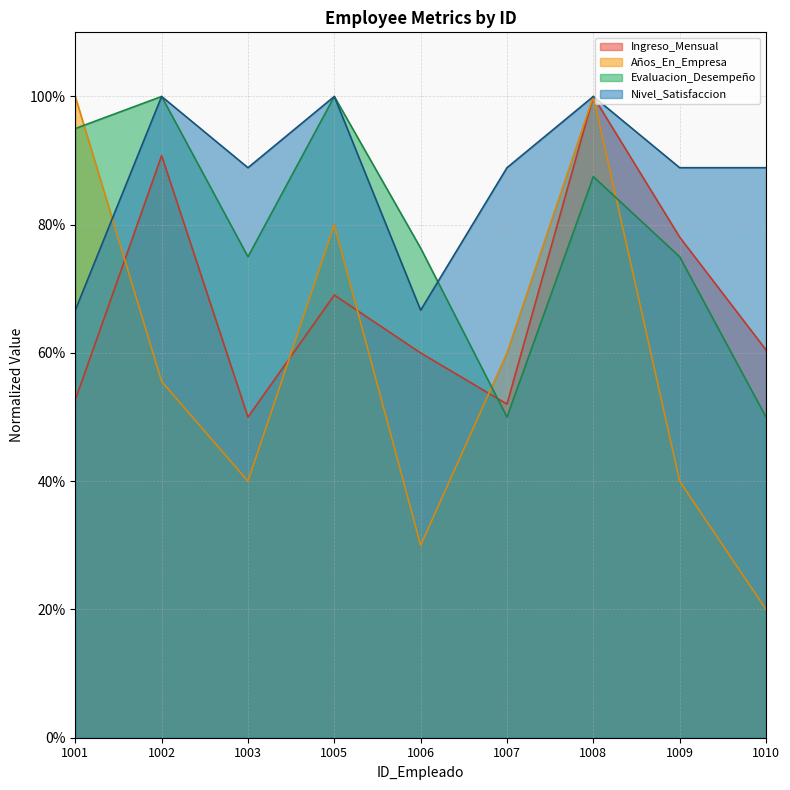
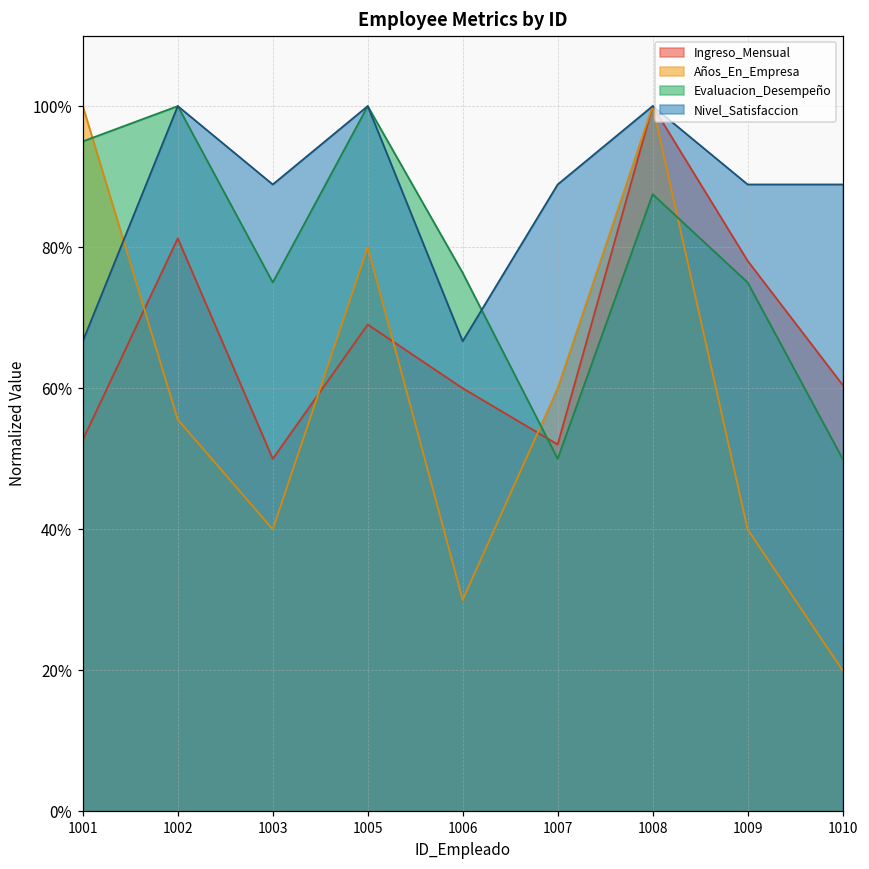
  {
    "Ingreso_Mensual": {
      "1001": "53%",
-     "1002": "91%",
+     "1002": "81%",
      "1003": "50%",
      "1005": "69%",
      "1006": "60%",
      "1007": "52%",
      "1009": "78%",
      "1010": "60%"
    },
    "Años_En_Empresa": {
      "1001": "100%",
      "1002": "56%",
      "1003": "40%",
      "1005": "80%",
      "1006": "30%",
      "1007": "60%",
      "1009": "40%",
      "1010": "20%"
    },
    "Evaluacion_Desempeño": {
      "1001": "95%",
      "1003": "75%",
      "1006": "76%",
      "1007": "50%",
      "1008": "88%",
      "1009": "75%",
      "1010": "50%"
    },
    "Nivel_Satisfaccion": {
      "1001": "67%",
      "1003": "89%",
      "1006": "67%",
      "1007": "89%",
      "1009": "89%",
      "1010": "89%"
    }
  }
